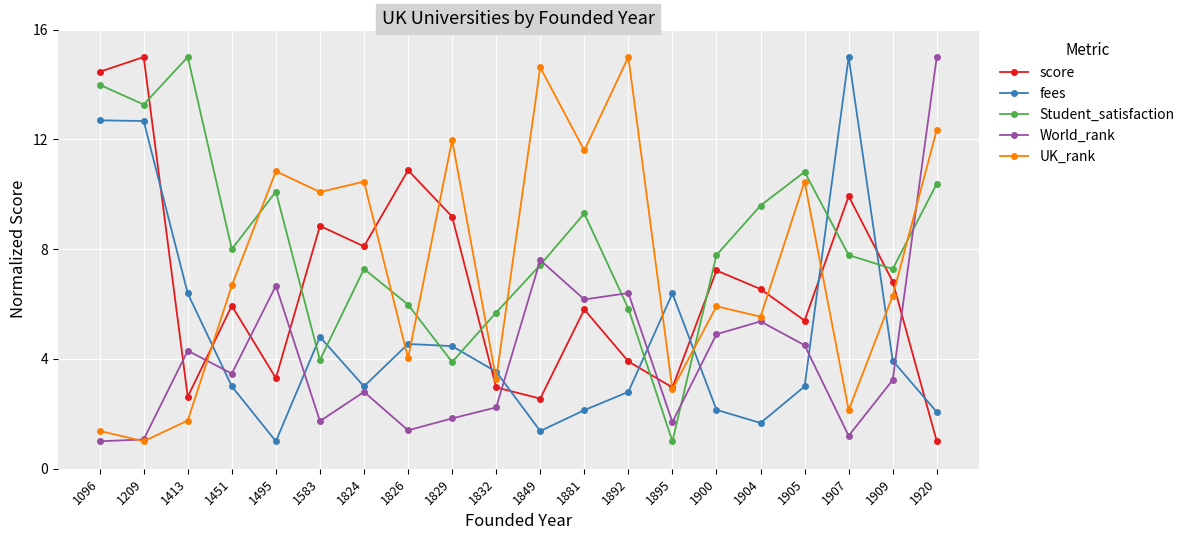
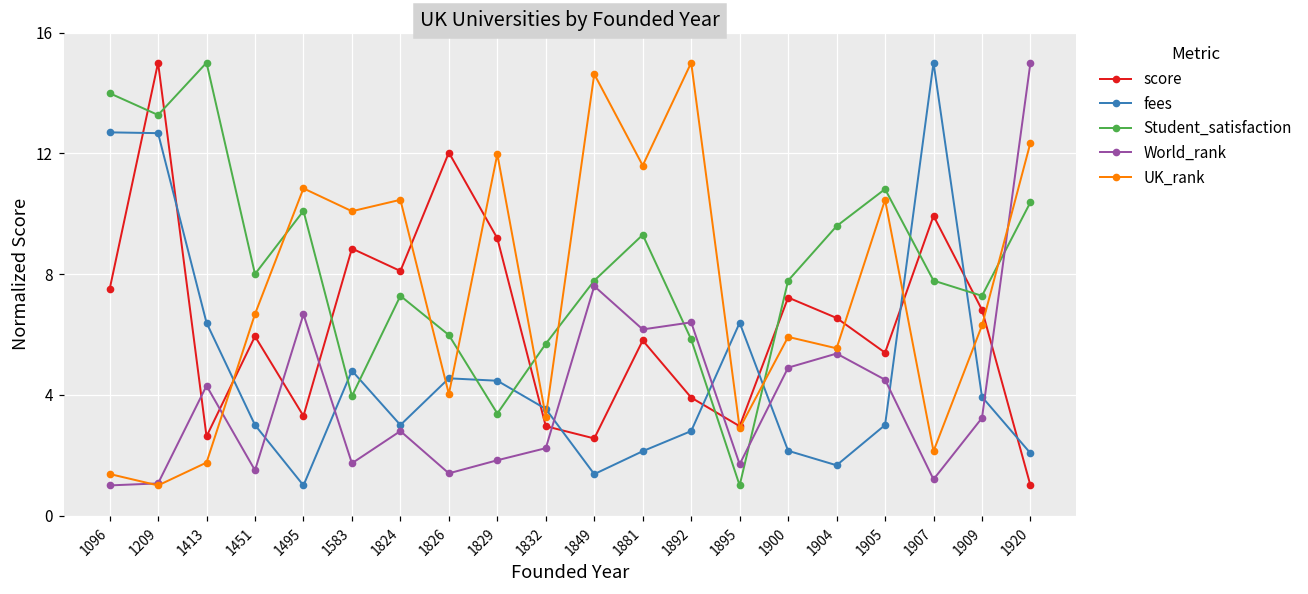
  {
    "score": {
-     "1096": 14.5,
+     "1096": 7.5,
      "1209": 15.0,
      "1413": 2.6,
      "1451": 5.9,
      "1495": 3.3,
      "1583": 8.8,
      "1824": 8.1,
-     "1826": 10.9,
+     "1826": 12.0,
      "1829": 9.2,
      "1832": 3.0,
      "1849": 2.6,
      "1881": 5.8,
      "1892": 3.9,
      "1900": 7.2,
      "1904": 6.5,
      "1905": 5.4,
      "1907": 9.9,
      "1909": 6.8,
      "1920": 1.0
    },
    "fees": {
      "1096": 12.7,
      "1209": 12.7,
      "1413": 6.4,
      "1451": 3.0,
      "1495": 1.0,
      "1583": 4.8,
      "1824": 3.0,
      "1826": 4.5,
      "1829": 4.5,
      "1832": 3.5,
      "1849": 1.4,
      "1881": 2.1,
      "1892": 2.8,
      "1895": 6.4,
      "1900": 2.1,
      "1904": 1.7,
      "1905": 3.0,
      "1907": 15.0,
      "1909": 3.9,
      "1920": 2.1
    },
    "Student_satisfaction": {
      "1096": 14.0,
      "1209": 13.3,
      "1413": 15.0,
      "1451": 8.0,
      "1495": 10.1,
      "1583": 4.0,
      "1824": 7.3,
      "1826": 6.0,
-     "1829": 3.9,
+     "1829": 3.4,
      "1832": 5.7,
-     "1849": 7.4,
+     "1849": 7.8,
      "1881": 9.3,
      "1892": 5.8,
      "1895": 1.0,
      "1900": 7.8,
      "1904": 9.6,
      "1905": 10.8,
      "1907": 7.8,
      "1909": 7.3,
      "1920": 10.4
    },
    "World_rank": {
      "1096": 1.0,
      "1413": 4.3,
-     "1451": 3.5,
+     "1451": 1.5,
      "1495": 6.7,
      "1583": 1.7,
      "1824": 2.8,
      "1826": 1.4,
      "1829": 1.8,
      "1832": 2.2,
      "1849": 7.6,
      "1881": 6.2,
      "1892": 6.4,
      "1895": 1.7,
      "1900": 4.9,
      "1904": 5.4,
      "1905": 4.5,
      "1907": 1.2,
      "1909": 3.2,
      "1920": 15.0
    },
    "UK_rank": {
      "1096": 1.4,
      "1413": 1.8,
      "1451": 6.7,
      "1495": 10.8,
      "1583": 10.1,
      "1824": 10.5,
      "1826": 4.0,
      "1829": 12.0,
      "1832": 3.3,
      "1849": 14.6,
      "1881": 11.6,
      "1892": 15.0,
      "1900": 5.9,
      "1904": 5.5,
      "1905": 10.5,
      "1907": 2.1,
      "1909": 6.3,
      "1920": 12.4
    }
  }
